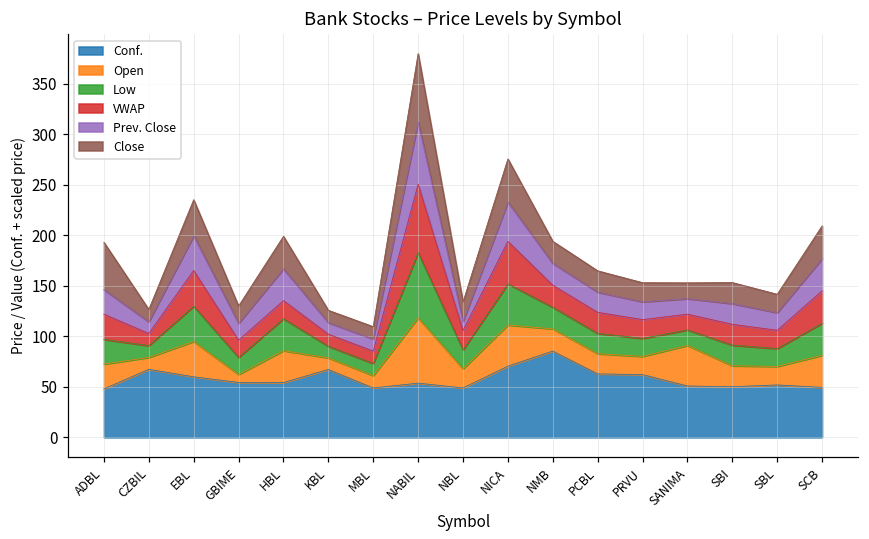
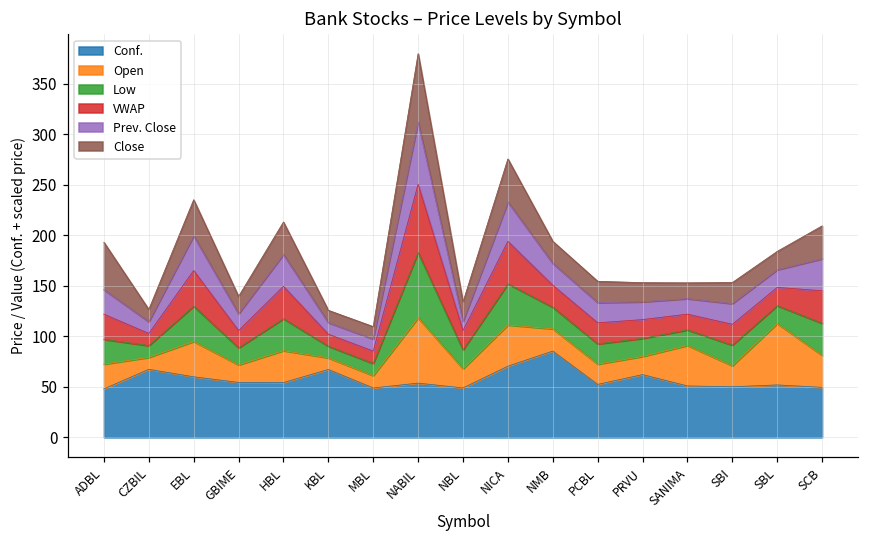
  {
    "Conf.": {
      "ADBL": 50,
      "CZBIL": 70,
      "EBL": 60,
      "GBIME": 50,
      "HBL": 50,
      "KBL": 70,
      "MBL": 50,
      "NABIL": 50,
      "NBL": 50,
      "NICA": 70,
      "NMB": 90,
-     "PCBL": 60,
+     "PCBL": 50,
      "PRVU": 60,
      "SANIMA": 50,
      "SBI": 50,
      "SBL": 50,
      "SCB": 50
    },
    "Open": {
      "ADBL": 20,
      "CZBIL": 10,
      "EBL": 40,
-     "GBIME": 10,
+     "GBIME": 20,
      "HBL": 30,
      "KBL": 10,
      "MBL": 10,
      "NABIL": 60,
      "NBL": 20,
      "NICA": 40,
      "NMB": 20,
      "PCBL": 20,
      "PRVU": 20,
      "SANIMA": 40,
      "SBI": 20,
-     "SBL": 20,
+     "SBL": 60,
      "SCB": 30
    },
    "Low": {
      "ADBL": 20,
      "CZBIL": 10,
      "EBL": 30,
      "GBIME": 20,
      "HBL": 30,
      "KBL": 10,
      "MBL": 10,
      "NABIL": 60,
      "NBL": 20,
      "NICA": 40,
      "NMB": 20,
      "PCBL": 20,
      "PRVU": 20,
      "SANIMA": 20,
      "SBI": 20,
      "SBL": 20,
      "SCB": 30
    },
    "VWAP": {
      "ADBL": 20,
      "CZBIL": 10,
      "EBL": 40,
      "GBIME": 20,
-     "HBL": 20,
+     "HBL": 30,
      "KBL": 10,
      "MBL": 10,
      "NABIL": 70,
      "NBL": 20,
      "NICA": 40,
      "NMB": 20,
      "PCBL": 20,
      "PRVU": 20,
      "SANIMA": 20,
      "SBI": 20,
      "SBL": 20,
      "SCB": 30
    },
    "Prev. Close": {
      "ADBL": 20,
      "CZBIL": 10,
      "EBL": 30,
      "GBIME": 20,
      "HBL": 30,
      "KBL": 10,
      "MBL": 10,
      "NABIL": 60,
      "NBL": 10,
      "NICA": 40,
      "NMB": 20,
      "PCBL": 20,
      "PRVU": 20,
      "SANIMA": 20,
      "SBI": 20,
      "SBL": 20,
      "SCB": 30
    },
    "Close": {
      "ADBL": 50,
      "CZBIL": 10,
      "EBL": 40,
      "GBIME": 20,
      "HBL": 30,
      "KBL": 10,
      "MBL": 10,
      "NABIL": 70,
      "NBL": 20,
      "NICA": 40,
      "NMB": 20,
      "PCBL": 20,
      "PRVU": 20,
      "SANIMA": 20,
      "SBI": 20,
      "SBL": 20,
      "SCB": 30
    }
  }
